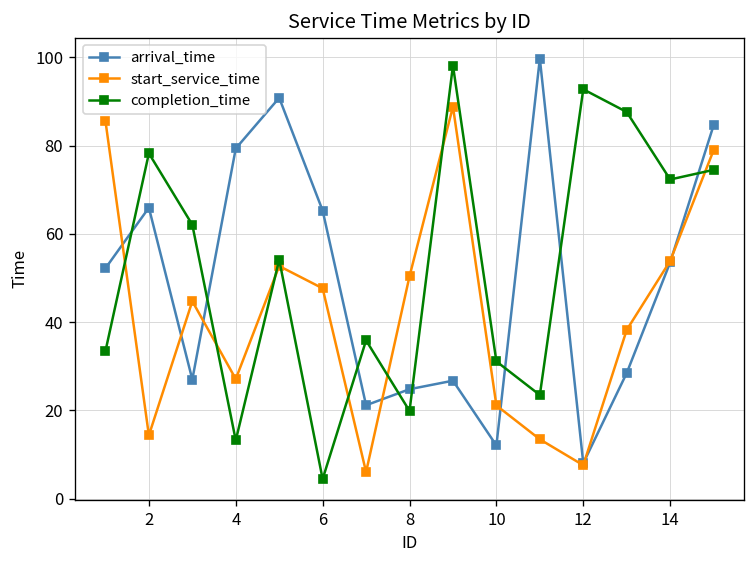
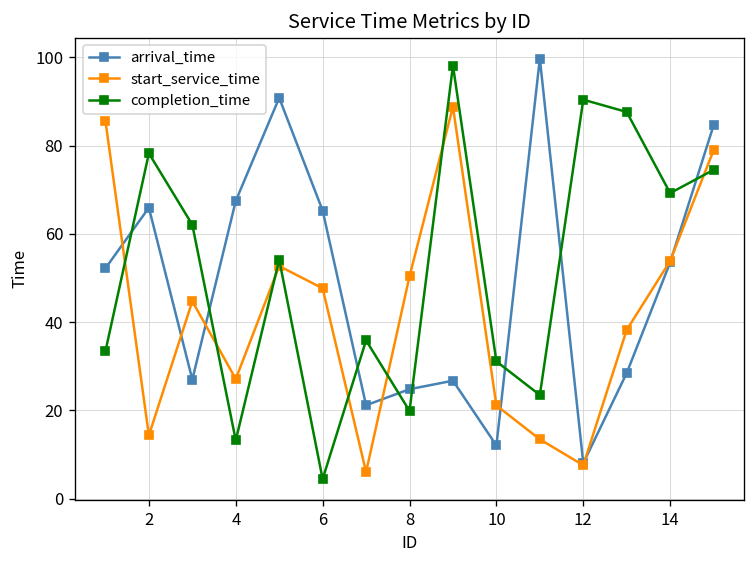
  {
    "arrival_time": {
      "2": 66,
-     "4": 79,
+     "4": 67,
      "6": 65,
      "8": 25,
      "10": 12
    },
    "start_service_time": {
      "2": 14,
      "4": 27,
      "6": 48,
      "8": 50,
      "10": 21
    },
    "completion_time": {
      "2": 78,
      "4": 13,
      "6": 4,
      "8": 20,
      "10": 31,
-     "12": 93,
-     "14": 72
+     "12": 90,
+     "14": 69
    }
  }
